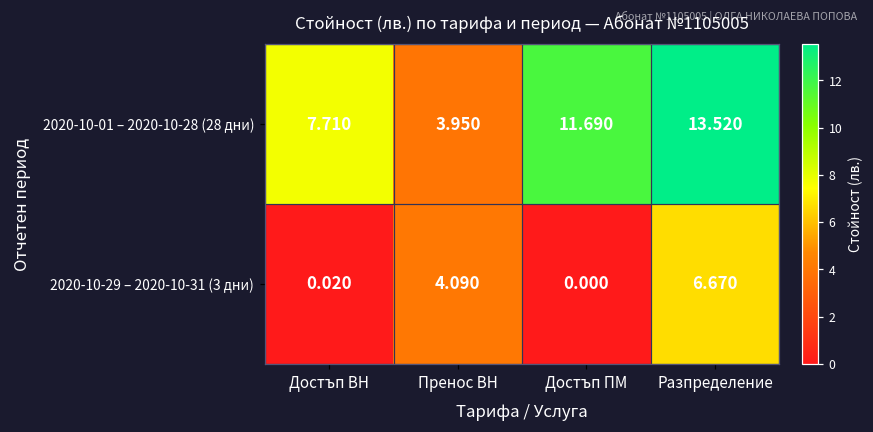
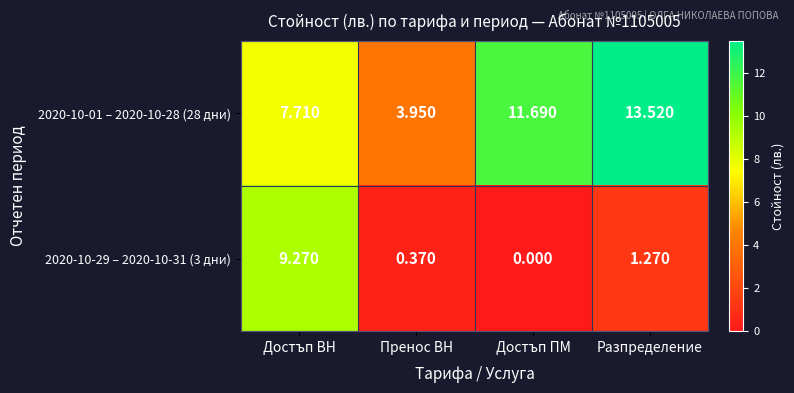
  {
    "2020-10-01 – 2020-10-28 (28 дни)": {
      "Достъп ВН": 7.710,
      "Пренос ВН": 3.950,
      "Достъп ПМ": 11.690,
      "Разпределение": 13.520
    },
    "2020-10-29 – 2020-10-31 (3 дни)": {
-     "Достъп ВН": 0.020,
-     "Пренос ВН": 4.090,
+     "Достъп ВН": 9.270,
+     "Пренос ВН": 0.370,
      "Достъп ПМ": 0.000,
-     "Разпределение": 6.670
+     "Разпределение": 1.270
    }
  }
